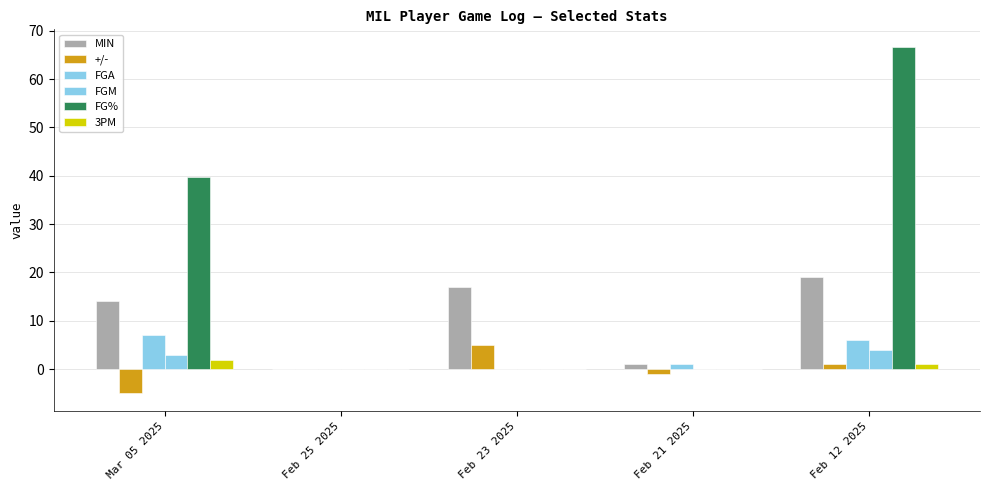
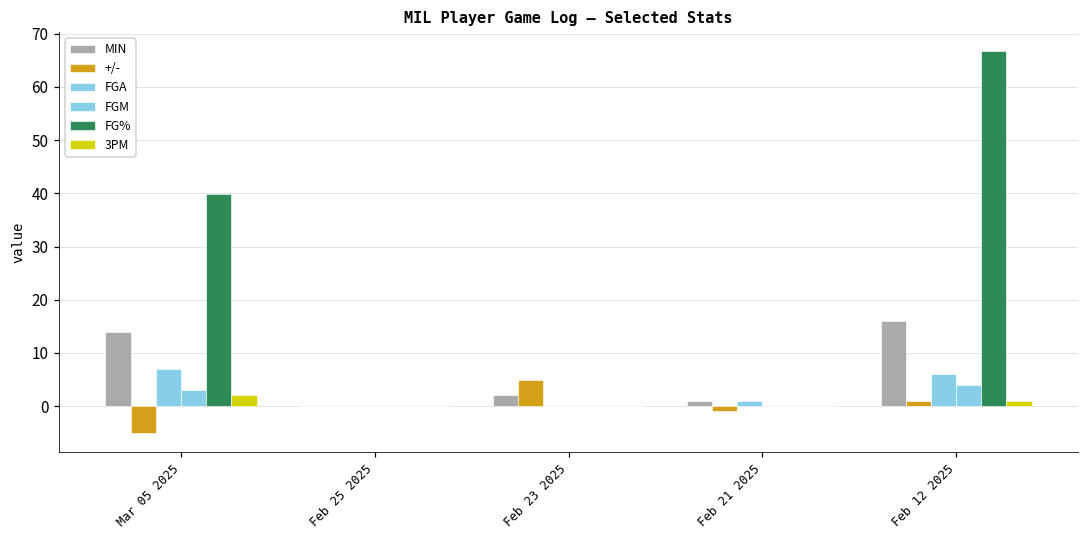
  {
    "MIN": {
      "Mar 05 2025": 14,
      "Feb 25 2025": 0,
-     "Feb 23 2025": 17,
+     "Feb 23 2025": 2,
      "Feb 21 2025": 1,
-     "Feb 12 2025": 19
+     "Feb 12 2025": 16
    },
    "FG%": {
      "Mar 05 2025": 40,
      "Feb 25 2025": 0,
      "Feb 23 2025": 0,
      "Feb 21 2025": 0,
      "Feb 12 2025": 67
    }
  }
